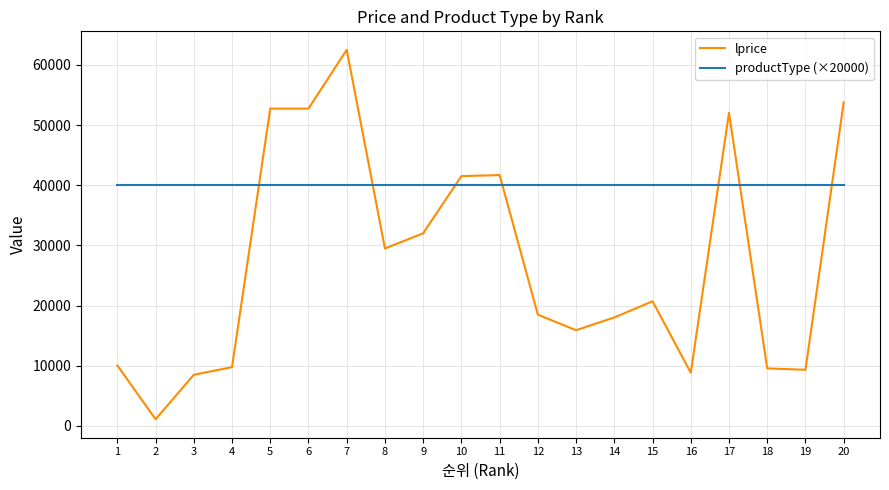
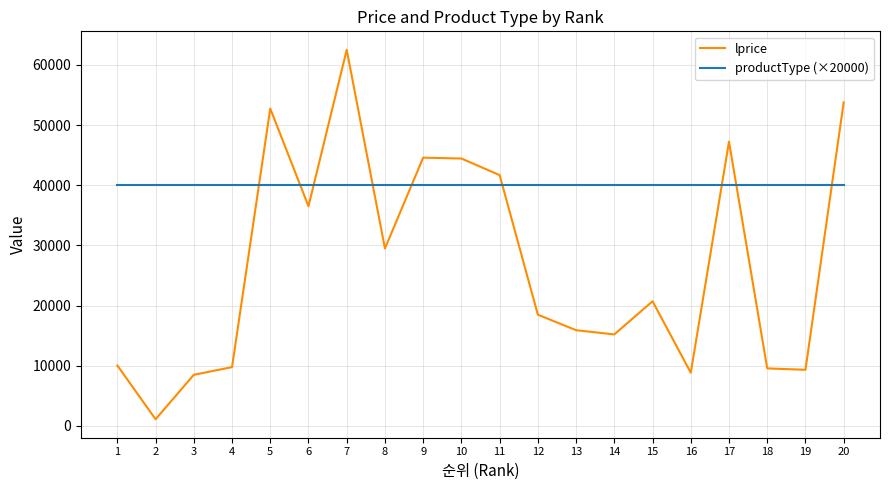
  {
    "lprice": {
      "1": 10000,
      "2": 1000,
      "3": 8000,
      "4": 10000,
      "5": 53000,
-     "6": 53000,
+     "6": 37000,
      "7": 63000,
      "8": 29000,
-     "9": 32000,
-     "10": 42000,
+     "9": 45000,
+     "10": 44000,
      "11": 42000,
      "12": 18000,
      "13": 16000,
-     "14": 18000,
+     "14": 15000,
      "15": 21000,
      "16": 9000,
-     "17": 52000,
+     "17": 47000,
      "18": 10000,
      "19": 9000,
      "20": 54000
    },
    "productType (×20000)": {
      "1": 40000,
      "2": 40000,
      "3": 40000,
      "4": 40000,
      "5": 40000,
      "6": 40000,
      "7": 40000,
      "8": 40000,
      "9": 40000,
      "10": 40000,
      "11": 40000,
      "12": 40000,
      "13": 40000,
      "14": 40000,
      "15": 40000,
      "16": 40000,
      "17": 40000,
      "18": 40000,
      "19": 40000,
      "20": 40000
    }
  }
